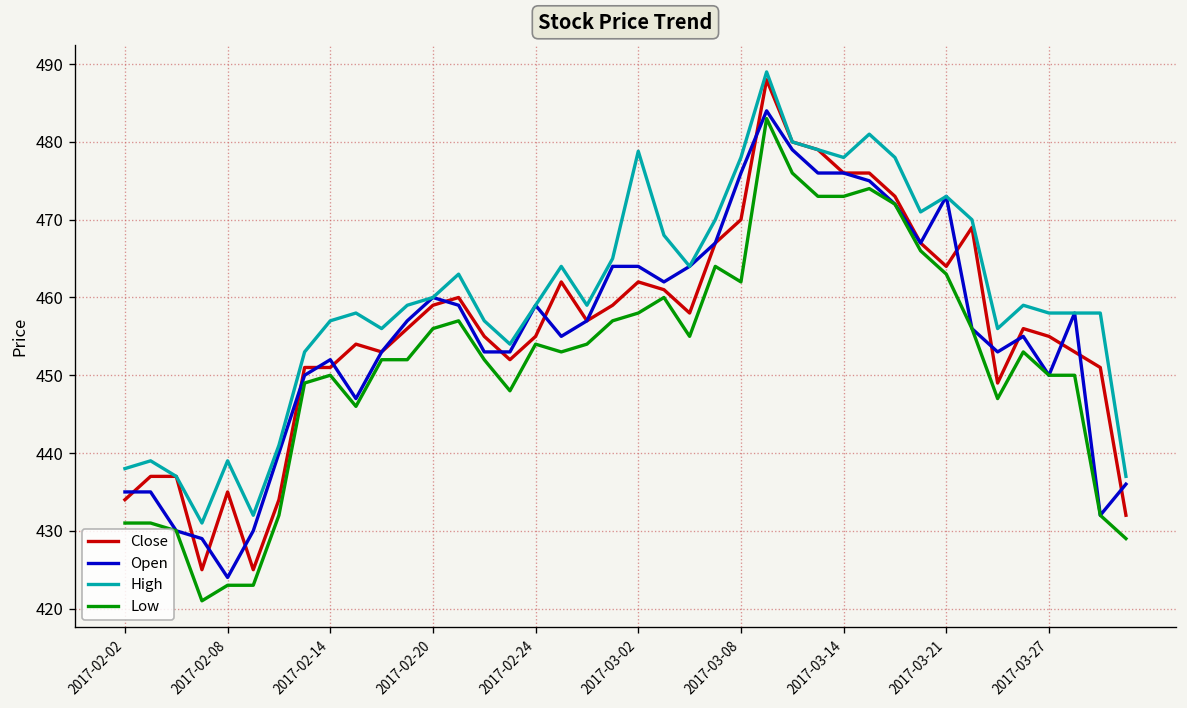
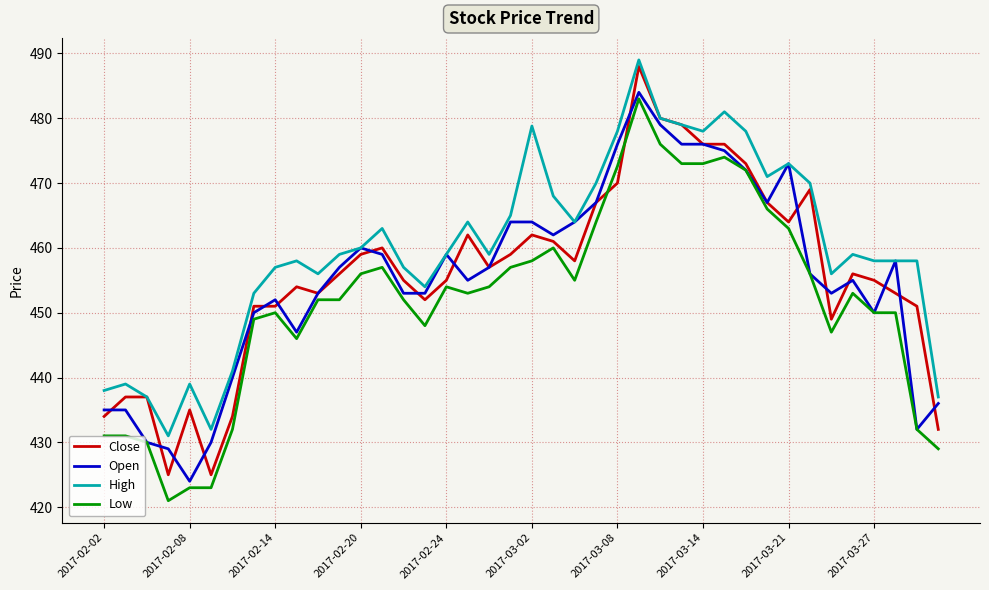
  {
    "Close": {
      "2017-02-02": 434,
      "2017-02-08": 435,
      "2017-02-14": 451,
      "2017-02-20": 459,
      "2017-02-24": 455,
      "2017-03-02": 462,
      "2017-03-08": 470,
      "2017-03-21": 464,
      "2017-03-27": 455
    },
    "Open": {
      "2017-02-02": 435,
      "2017-02-08": 424,
      "2017-02-14": 452,
      "2017-03-02": 464,
      "2017-03-08": 476
    },
    "High": {
      "2017-02-02": 438,
      "2017-02-08": 439,
      "2017-02-14": 457,
      "2017-03-02": 479,
      "2017-03-08": 478,
      "2017-03-14": 478,
      "2017-03-27": 458
    },
    "Low": {
      "2017-02-08": 423,
      "2017-02-14": 450,
      "2017-02-20": 456,
      "2017-02-24": 454,
      "2017-03-02": 458,
-     "2017-03-08": 462,
+     "2017-03-08": 473,
      "2017-03-14": 473,
      "2017-03-21": 463
    }
  }
